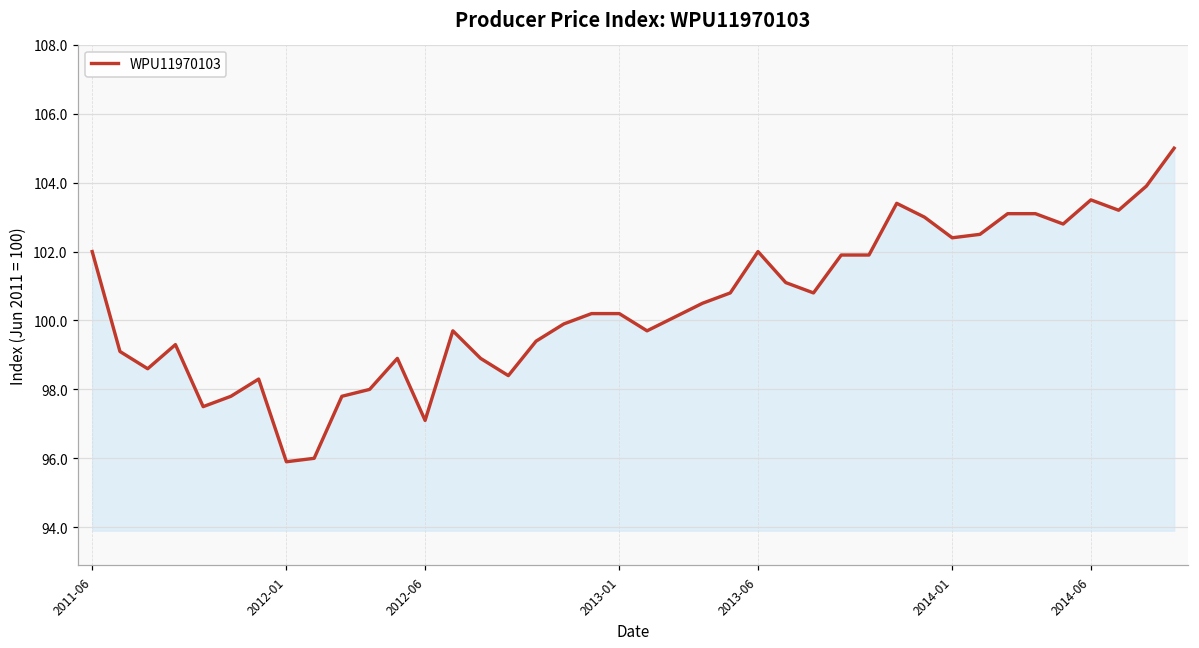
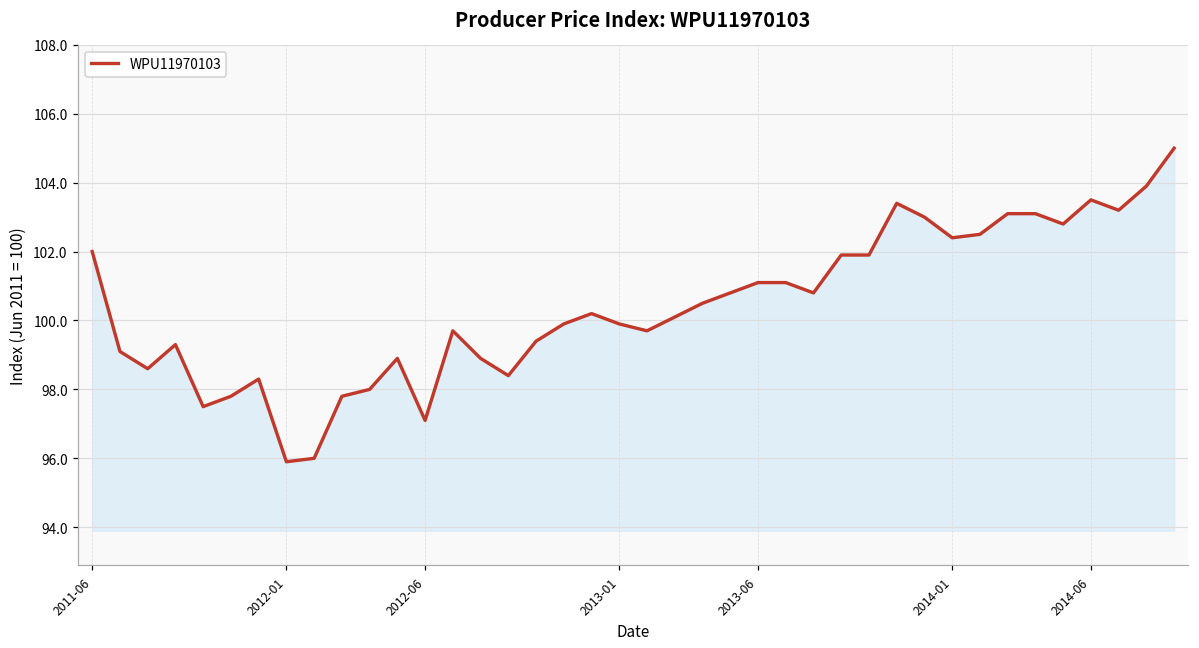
  {
    "2011-06": 102.0,
    "2012-01": 95.9,
    "2012-06": 97.1,
-   "2013-01": 100.2,
-   "2013-06": 102.0,
+   "2013-01": 99.9,
+   "2013-06": 101.1,
    "2014-01": 102.4,
    "2014-06": 103.5
  }
